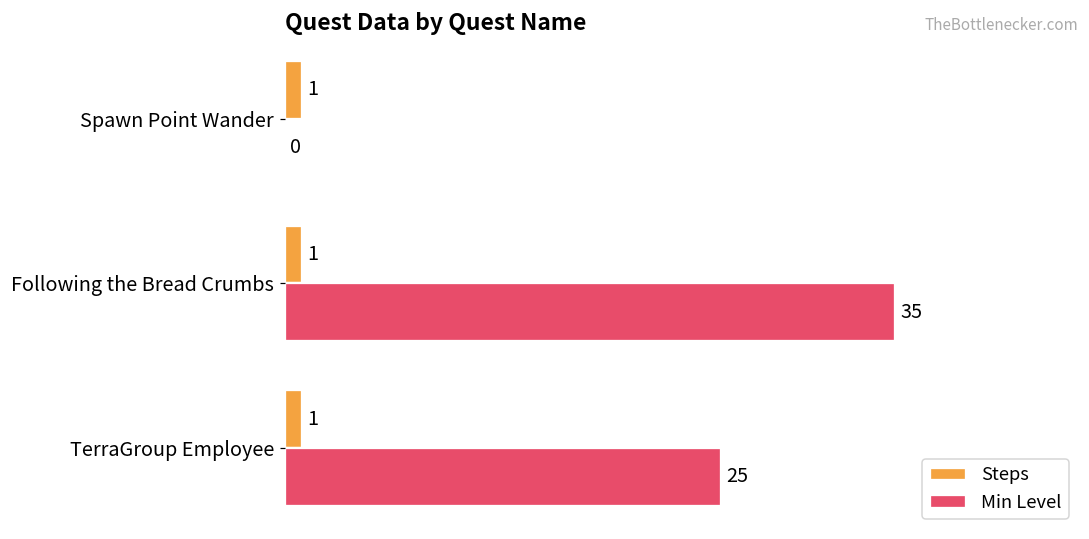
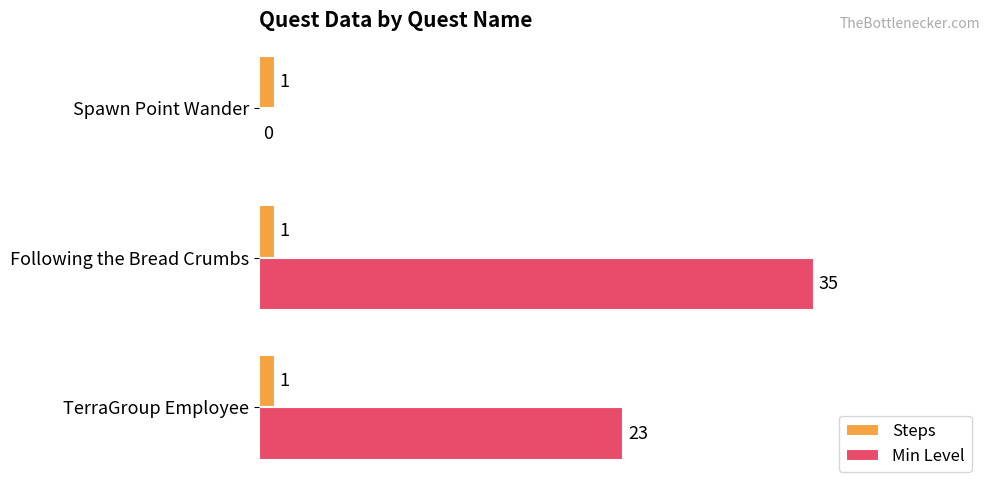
  {
    "Steps": {
      "Spawn Point Wander": 1,
      "Following the Bread Crumbs": 1,
      "TerraGroup Employee": 1
    },
    "Min Level": {
      "Spawn Point Wander": 0,
      "Following the Bread Crumbs": 35,
-     "TerraGroup Employee": 25
+     "TerraGroup Employee": 23
    }
  }
